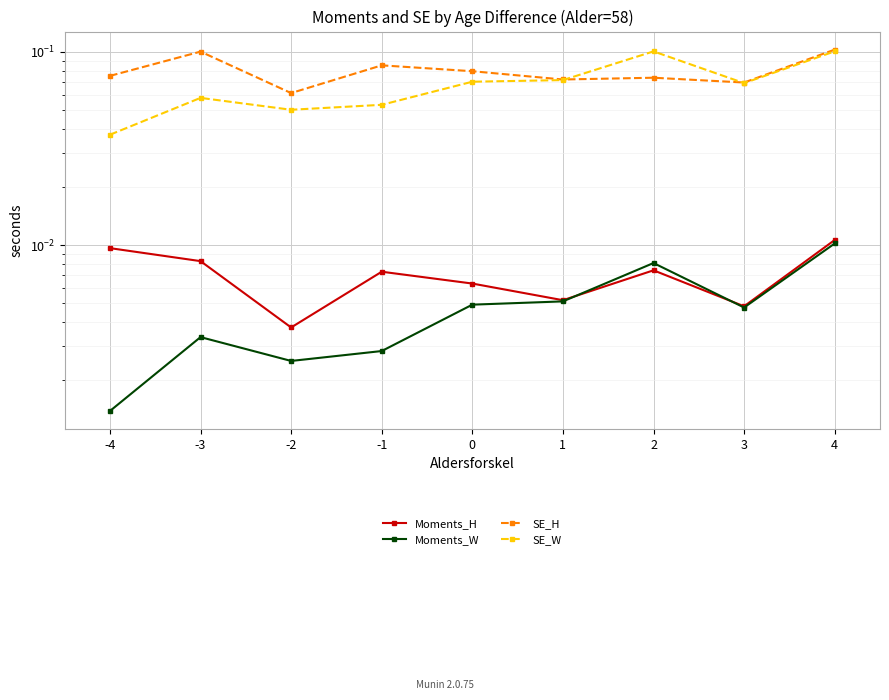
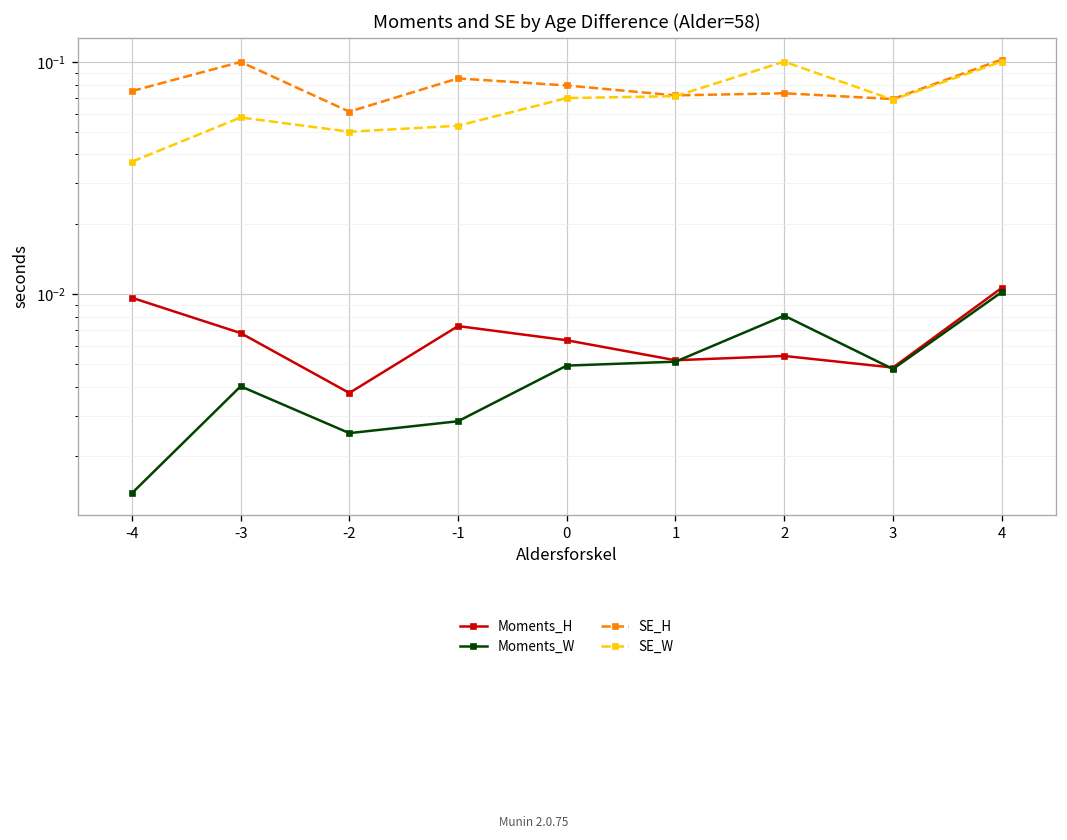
  {
    "Moments_H": {
      "-4": 0.010,
-     "-3": 0.0083,
+     "-3": 0.0068,
      "-2": 0.0038,
      "-1": 0.0073,
      "0": 0.0063,
-     "2": 0.0074,
+     "2": 0.0054,
      "4": 0.011
    },
    "Moments_W": {
      "-4": 0.0014,
-     "-3": 0.0033,
+     "-3": 0.0040,
      "-2": 0.0025,
      "-1": 0.0028,
      "0": 0.0049,
      "2": 0.0081,
      "4": 0.010
    },
    "SE_H": {
      "-4": 0.075,
      "-3": 0.10,
      "-2": 0.061,
      "-1": 0.09,
      "0": 0.079,
      "2": 0.073
    },
    "SE_W": {
      "-4": 0.037,
      "-3": 0.058,
      "-2": 0.050,
      "-1": 0.053,
      "0": 0.070,
      "2": 0.10
    }
  }
